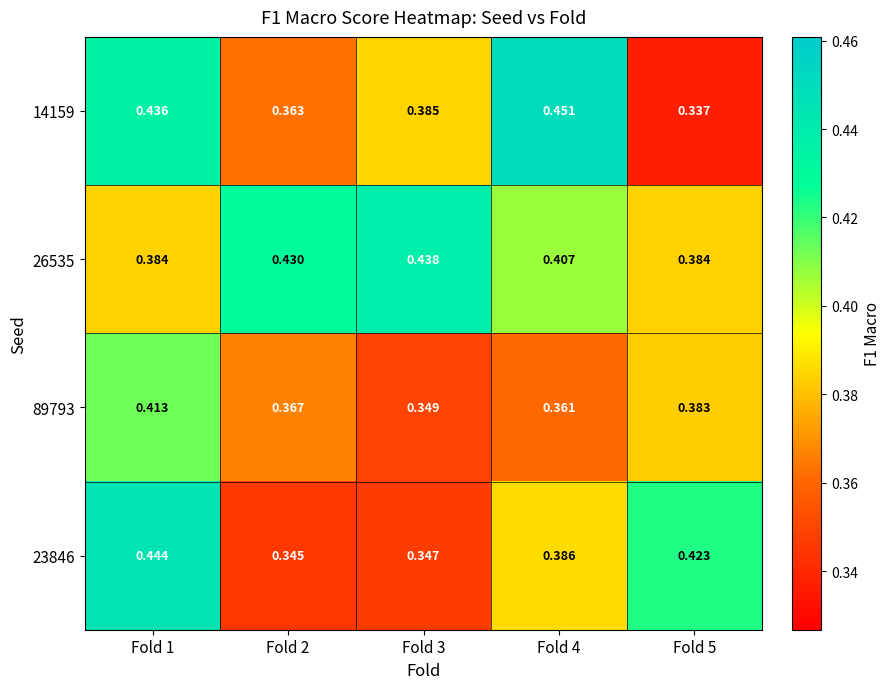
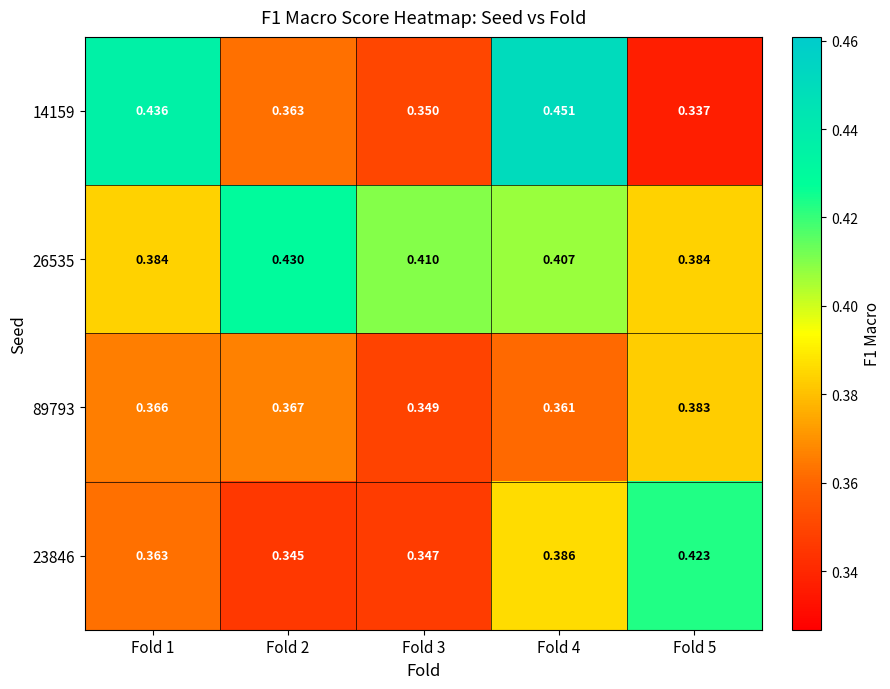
  {
    "14159": {
      "Fold 1": 0.436,
      "Fold 2": 0.363,
-     "Fold 3": 0.385,
+     "Fold 3": 0.350,
      "Fold 4": 0.451,
      "Fold 5": 0.337
    },
    "26535": {
      "Fold 1": 0.384,
      "Fold 2": 0.430,
-     "Fold 3": 0.438,
+     "Fold 3": 0.410,
      "Fold 4": 0.407,
      "Fold 5": 0.384
    },
    "89793": {
-     "Fold 1": 0.413,
+     "Fold 1": 0.366,
      "Fold 2": 0.367,
      "Fold 3": 0.349,
      "Fold 4": 0.361,
      "Fold 5": 0.383
    },
    "23846": {
-     "Fold 1": 0.444,
+     "Fold 1": 0.363,
      "Fold 2": 0.345,
      "Fold 3": 0.347,
      "Fold 4": 0.386,
      "Fold 5": 0.423
    }
  }
